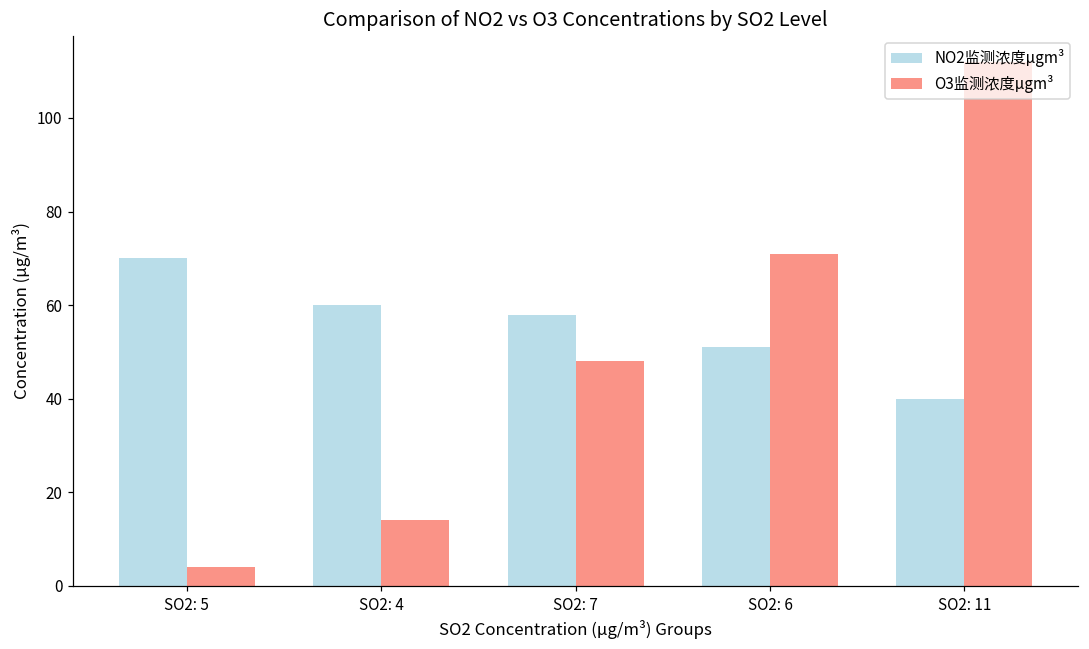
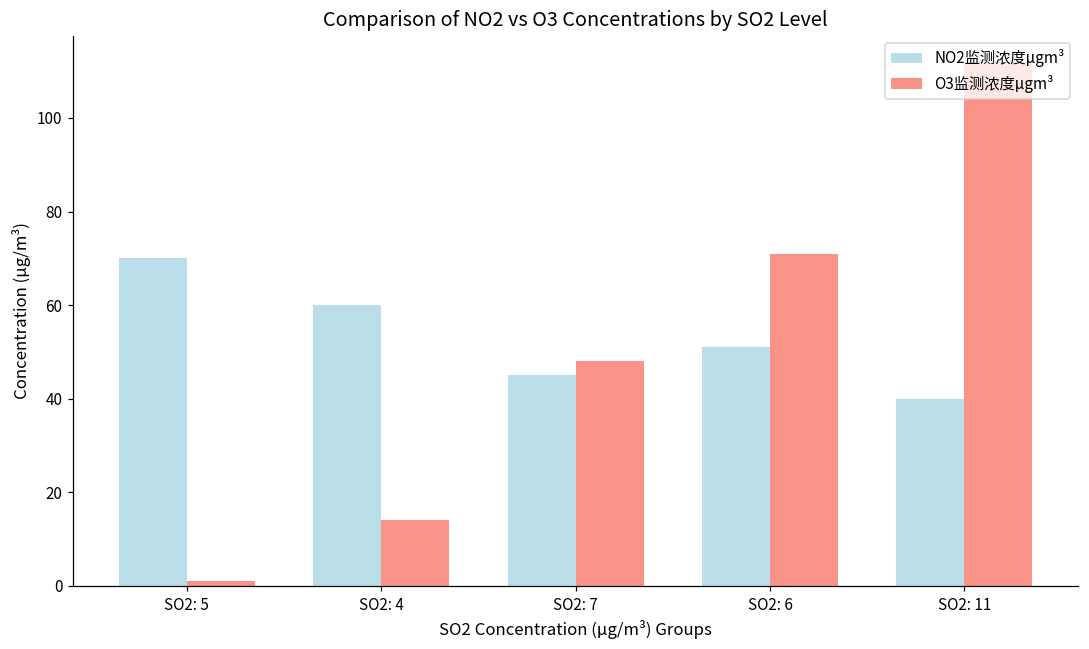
  {
    "NO2监测浓度μgm³": {
      "SO2: 5": 70,
      "SO2: 4": 60,
-     "SO2: 7": 58,
+     "SO2: 7": 45,
      "SO2: 6": 51,
      "SO2: 11": 40
    },
    "O3监测浓度μgm³": {
-     "SO2: 5": 4,
+     "SO2: 5": 1,
      "SO2: 4": 14,
      "SO2: 7": 48,
      "SO2: 6": 71
    }
  }
